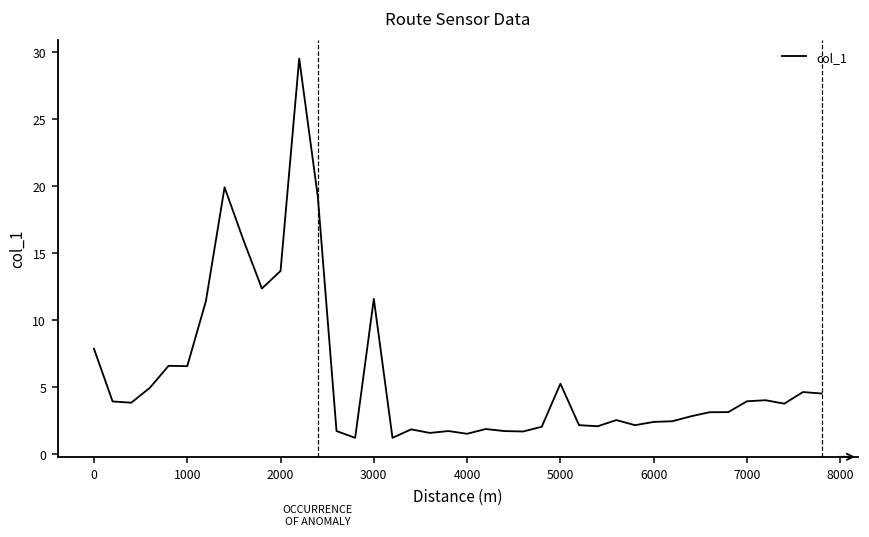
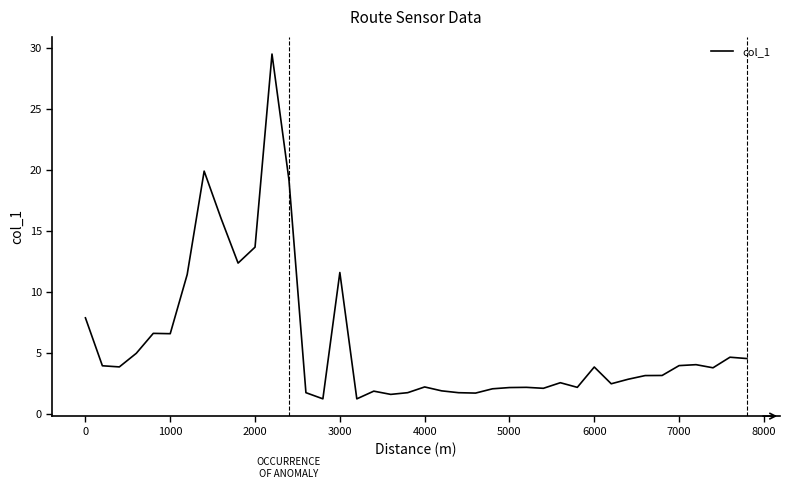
  {
    "0": 7.9,
    "1000": 6.6,
    "2000": 13.7,
    "3000": 11.6,
-   "4000": 1.5,
-   "5000": 5.3,
-   "6000": 2.4,
+   "4000": 2.2,
+   "5000": 2.1,
+   "6000": 3.8,
    "7000": 3.9
  }
